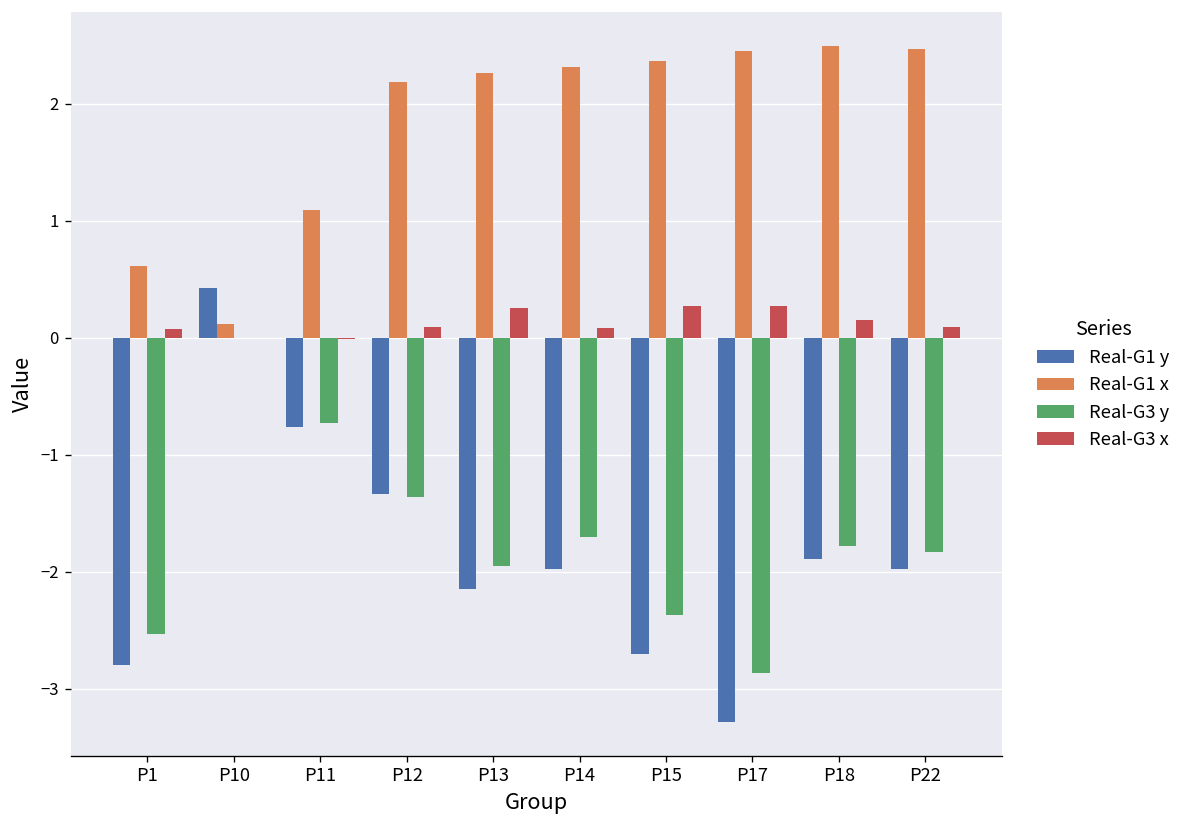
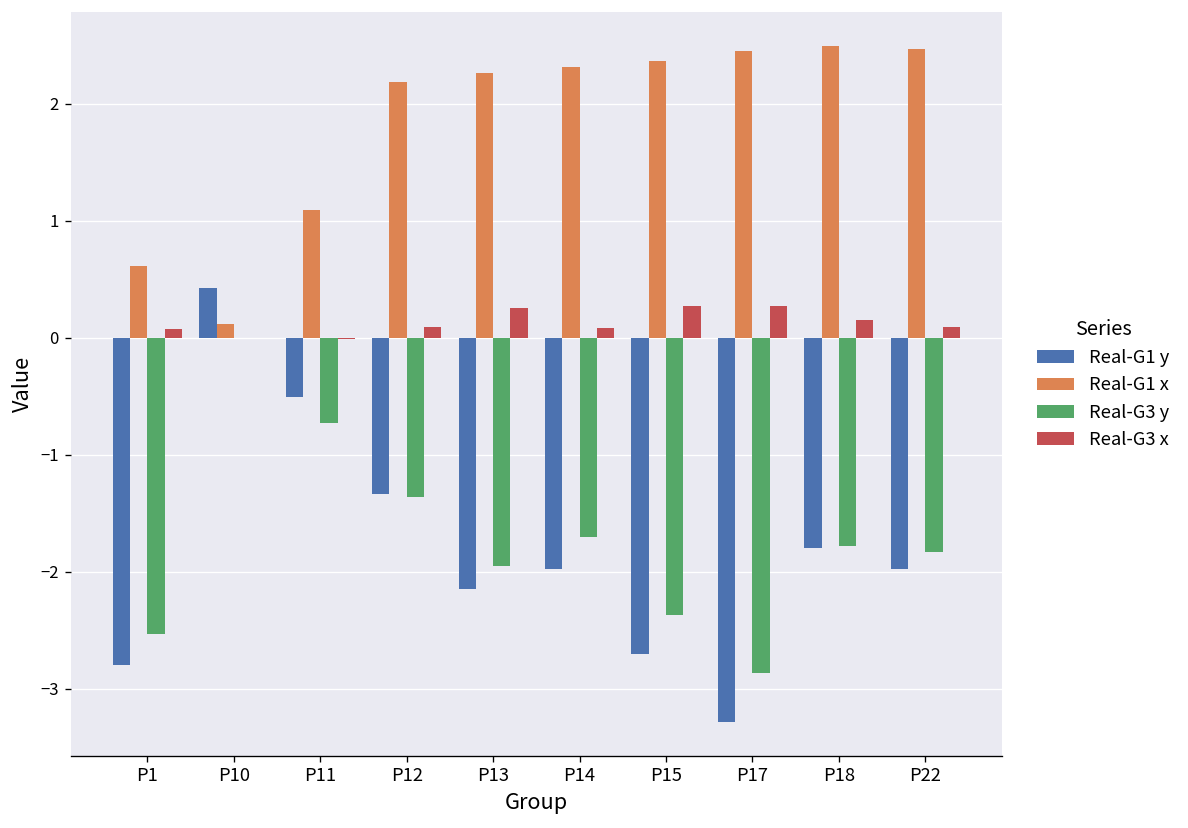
  {
    "Real-G1 y": {
      "P1": -2.8,
      "P10": 0.4,
-     "P11": -0.8,
+     "P11": -0.5,
      "P12": -1.3,
      "P13": -2.1,
      "P14": -2.0,
      "P15": -2.7,
      "P17": -3.3,
-     "P18": -1.9,
+     "P18": -1.8,
      "P22": -2.0
    },
    "Real-G3 y": {
      "P1": -2.5,
      "P10": 0.0,
      "P11": -0.7,
      "P12": -1.4,
      "P13": -1.9,
      "P14": -1.7,
      "P15": -2.4,
      "P17": -2.9,
      "P18": -1.8,
      "P22": -1.8
    }
  }
